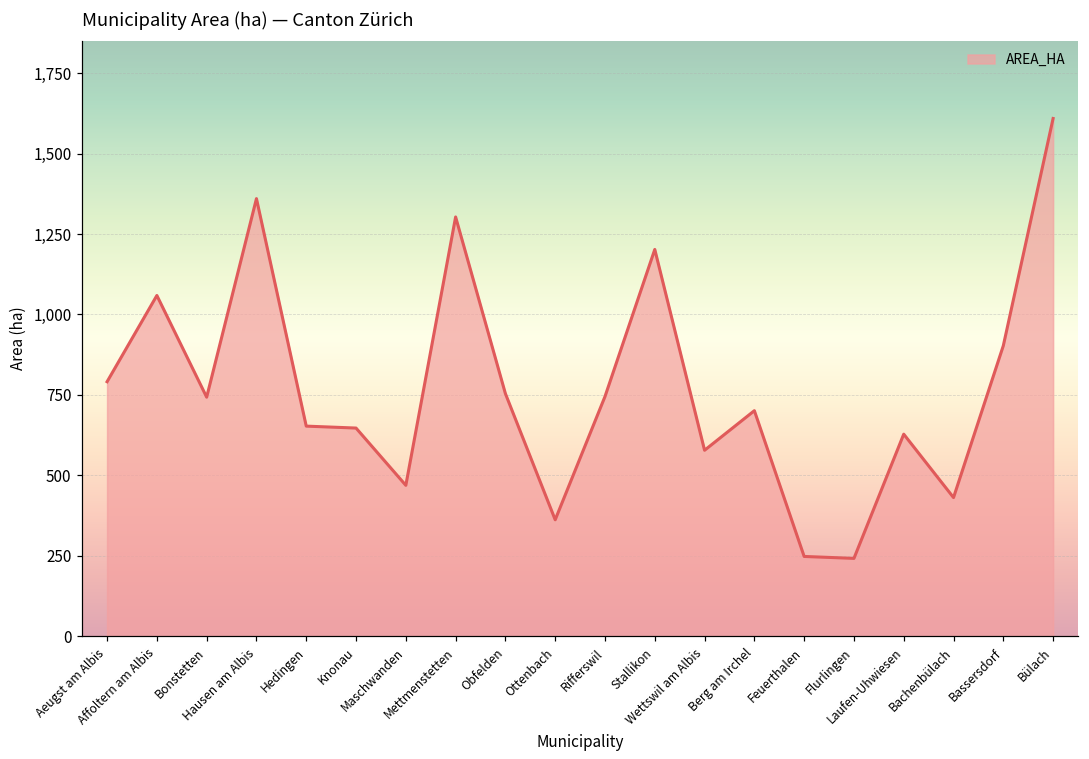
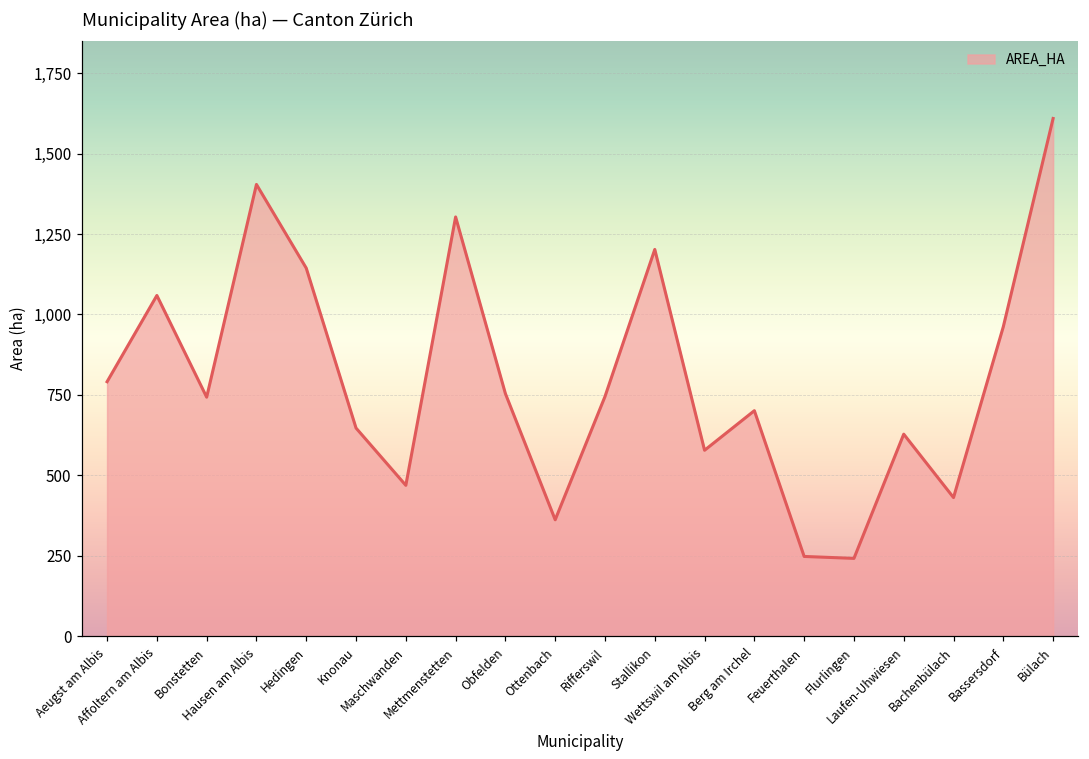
  {
    "Aeugst am Albis": "790",
    "Affoltern am Albis": "1,060",
    "Bonstetten": "740",
-   "Hausen am Albis": "1,360",
-   "Hedingen": "650",
+   "Hausen am Albis": "1,400",
+   "Hedingen": "1,140",
    "Knonau": "650",
    "Maschwanden": "470",
    "Mettmenstetten": "1,300",
    "Obfelden": "750",
    "Ottenbach": "360",
    "Rifferswil": "750",
    "Stallikon": "1,200",
    "Wettswil am Albis": "580",
    "Berg am Irchel": "700",
    "Feuerthalen": "250",
    "Flurlingen": "240",
    "Laufen-Uhwiesen": "630",
    "Bachenbülach": "430",
-   "Bassersdorf": "900",
+   "Bassersdorf": "960",
    "Bülach": "1,610"
  }
